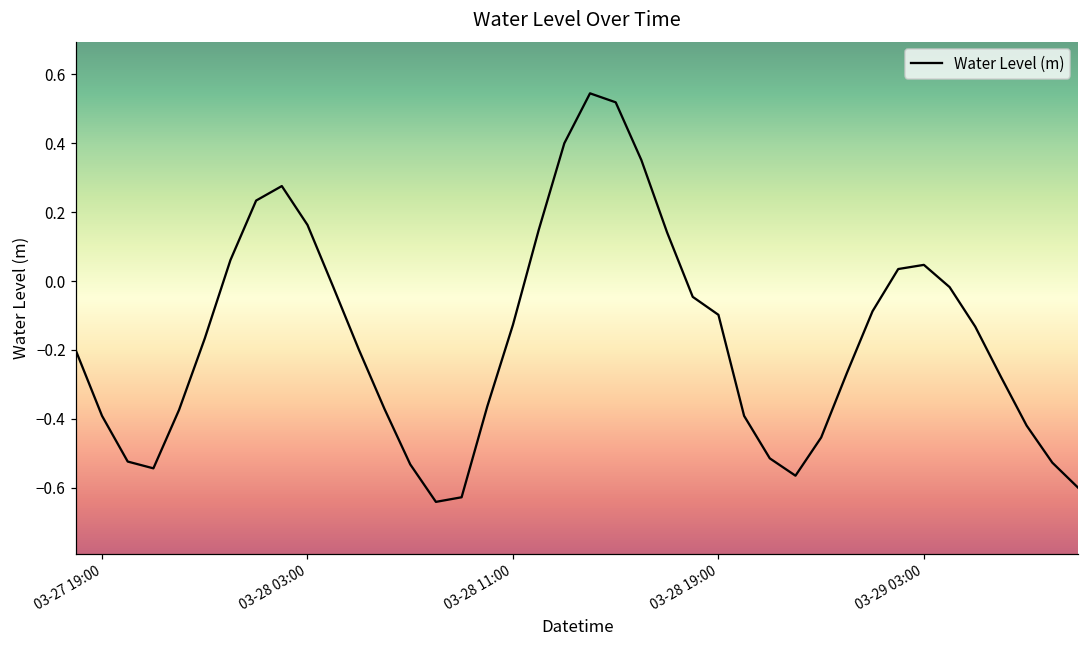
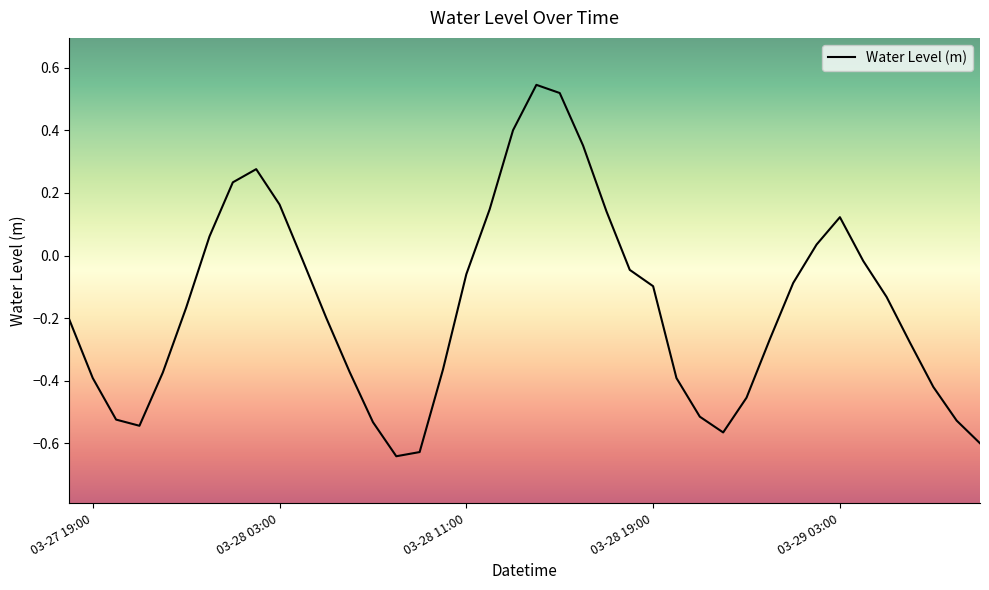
  {
    "03-27 19:00": -0.39,
    "03-28 03:00": 0.16,
-   "03-28 11:00": -0.13,
+   "03-28 11:00": -0.06,
    "03-28 19:00": -0.10,
-   "03-29 03:00": 0.05
+   "03-29 03:00": 0.12
  }
